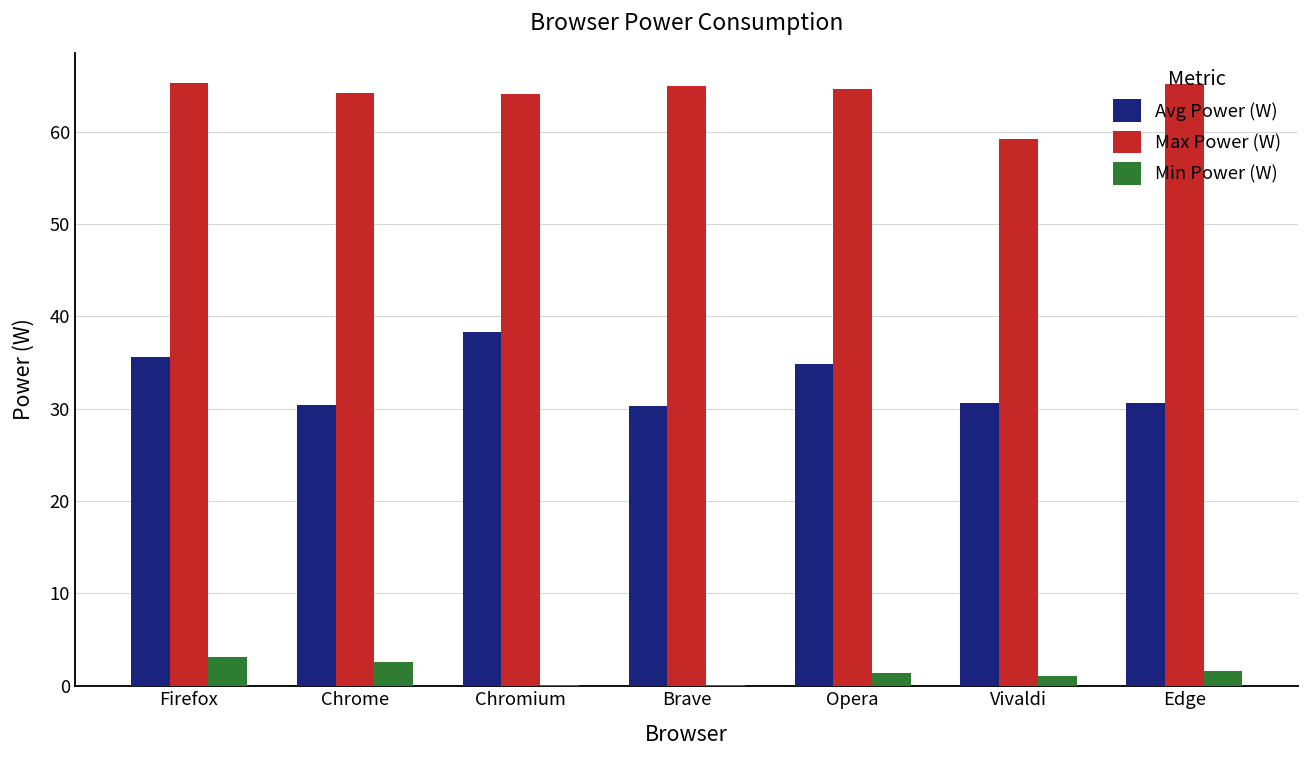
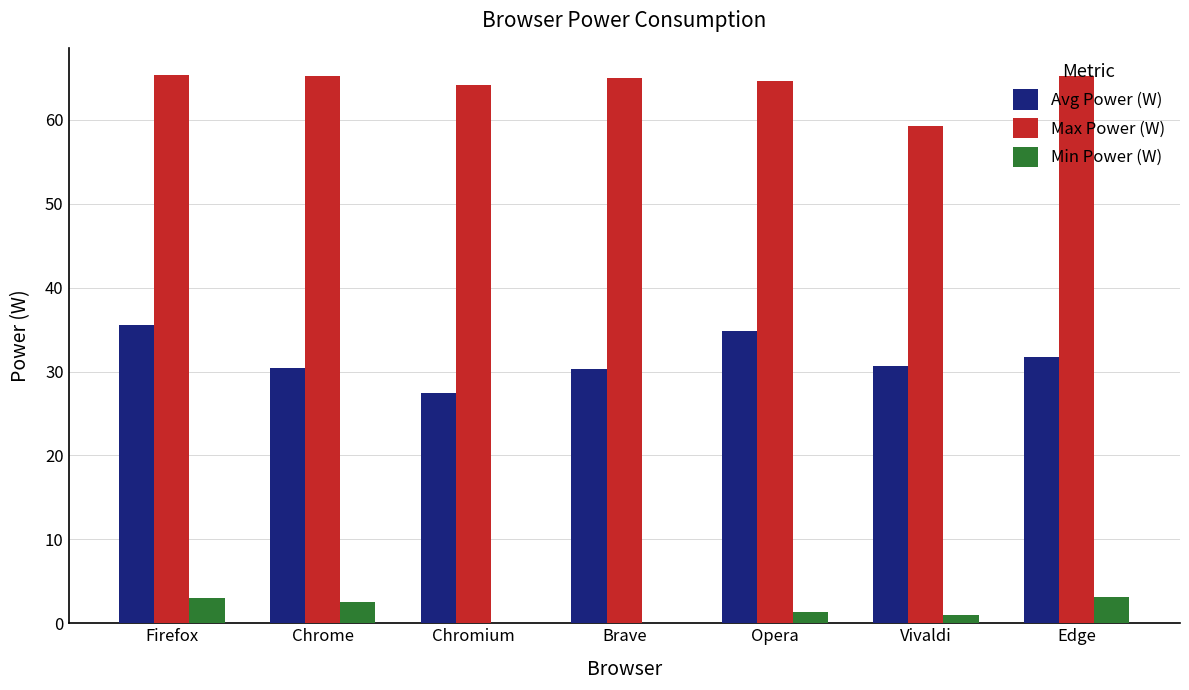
  {
    "Avg Power (W)": {
      "Firefox": 36,
      "Chrome": 30,
-     "Chromium": 38,
+     "Chromium": 28,
      "Brave": 30,
      "Opera": 35,
      "Vivaldi": 31,
-     "Edge": 31
+     "Edge": 32
    },
    "Max Power (W)": {
      "Firefox": 65,
-     "Chrome": 64,
+     "Chrome": 65,
      "Chromium": 64,
      "Brave": 65,
      "Opera": 65,
      "Vivaldi": 59,
      "Edge": 65
    },
    "Min Power (W)": {
      "Firefox": 3,
      "Chrome": 3,
      "Opera": 1,
      "Vivaldi": 1,
-     "Edge": 2
+     "Edge": 3
    }
  }
